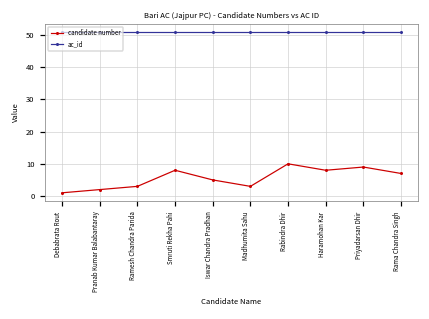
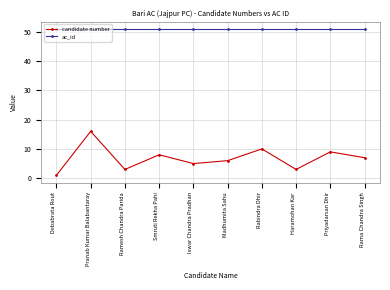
  {
    "candidate number": {
      "Debabrata Rout": 1,
-     "Pranab Kumar Balabantaray": 2,
+     "Pranab Kumar Balabantaray": 16,
      "Ramesh Chandra Parida": 3,
      "Smruti Rekha Pahi": 8,
      "Iswar Chandra Pradhan": 5,
-     "Madhumita Sahu": 3,
+     "Madhumita Sahu": 6,
      "Rabindra Dhir": 10,
-     "Haramohan Kar": 8,
+     "Haramohan Kar": 3,
      "Priyadarsan Dhir": 9,
      "Rama Chandra Singh": 7
    },
    "ac_id": {
      "Ramesh Chandra Parida": 51,
      "Smruti Rekha Pahi": 51,
      "Iswar Chandra Pradhan": 51,
      "Madhumita Sahu": 51,
      "Rabindra Dhir": 51,
      "Haramohan Kar": 51,
      "Priyadarsan Dhir": 51,
      "Rama Chandra Singh": 51
    }
  }
